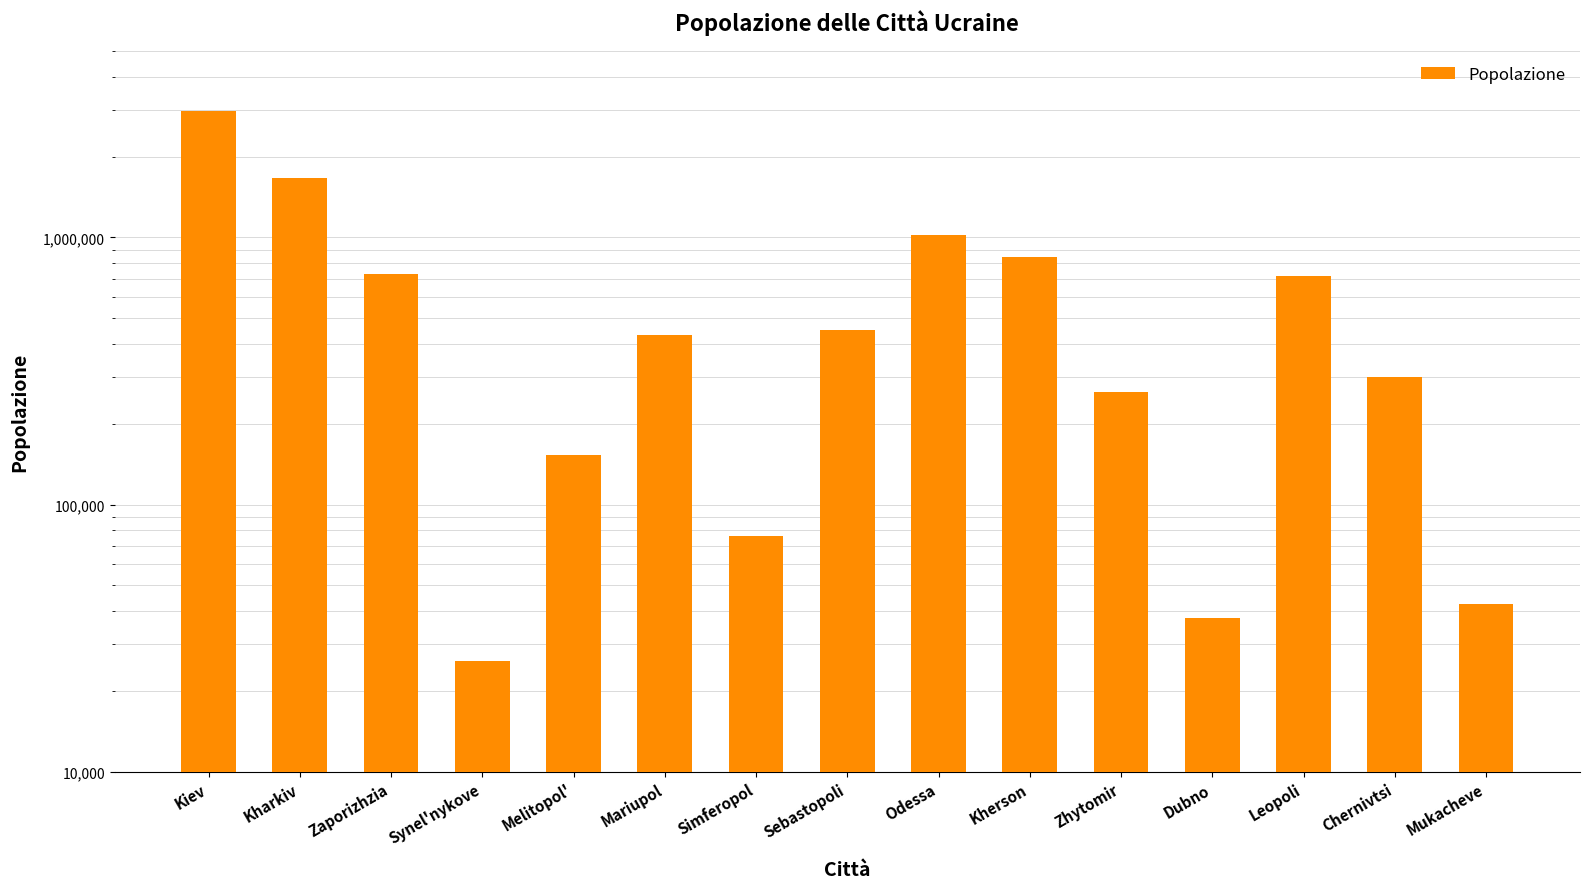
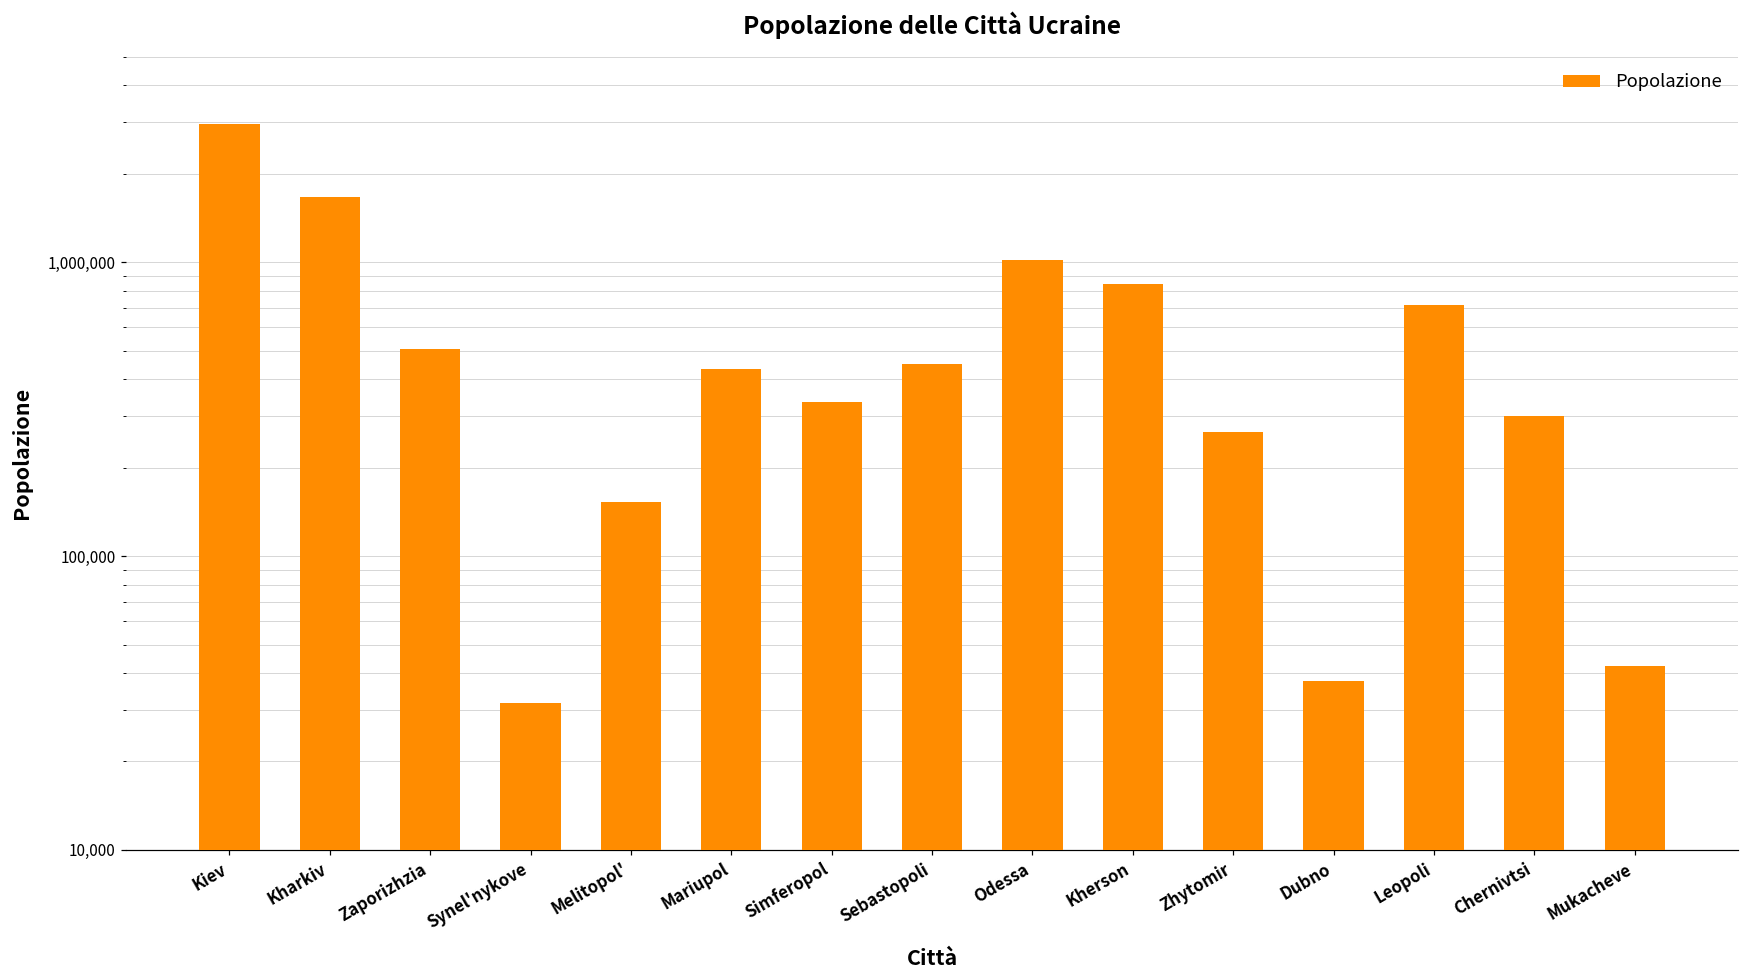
  {
    "Kiev": "3,000,000",
    "Kharkiv": "1,700,000",
-   "Zaporizhzia": "730,000",
-   "Synel'nykove": "26,000",
+   "Zaporizhzia": "510,000",
+   "Synel'nykove": "32,000",
    "Melitopol'": "150,000",
    "Mariupol": "430,000",
-   "Simferopol": "76,000",
+   "Simferopol": "340,000",
    "Sebastopoli": "450,000",
    "Odessa": "1,020,000",
    "Kherson": "840,000",
    "Zhytomir": "260,000",
    "Dubno": "37,000",
    "Leopoli": "720,000",
    "Chernivtsi": "300,000",
    "Mukacheve": "42,000"
  }
